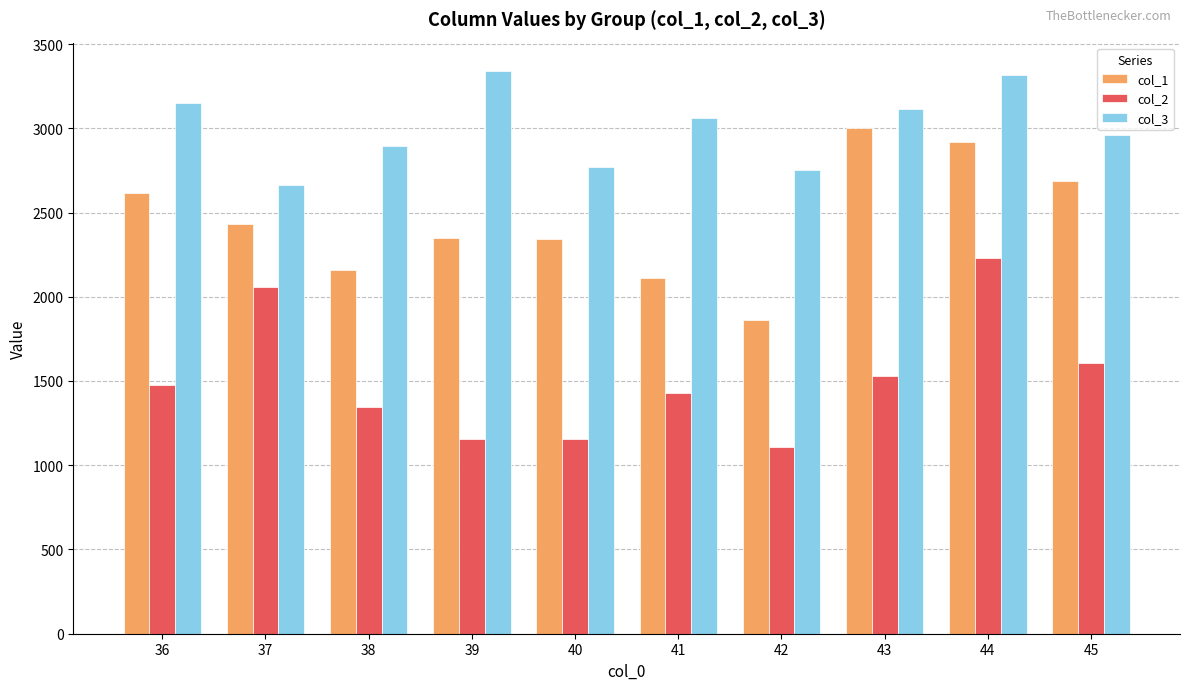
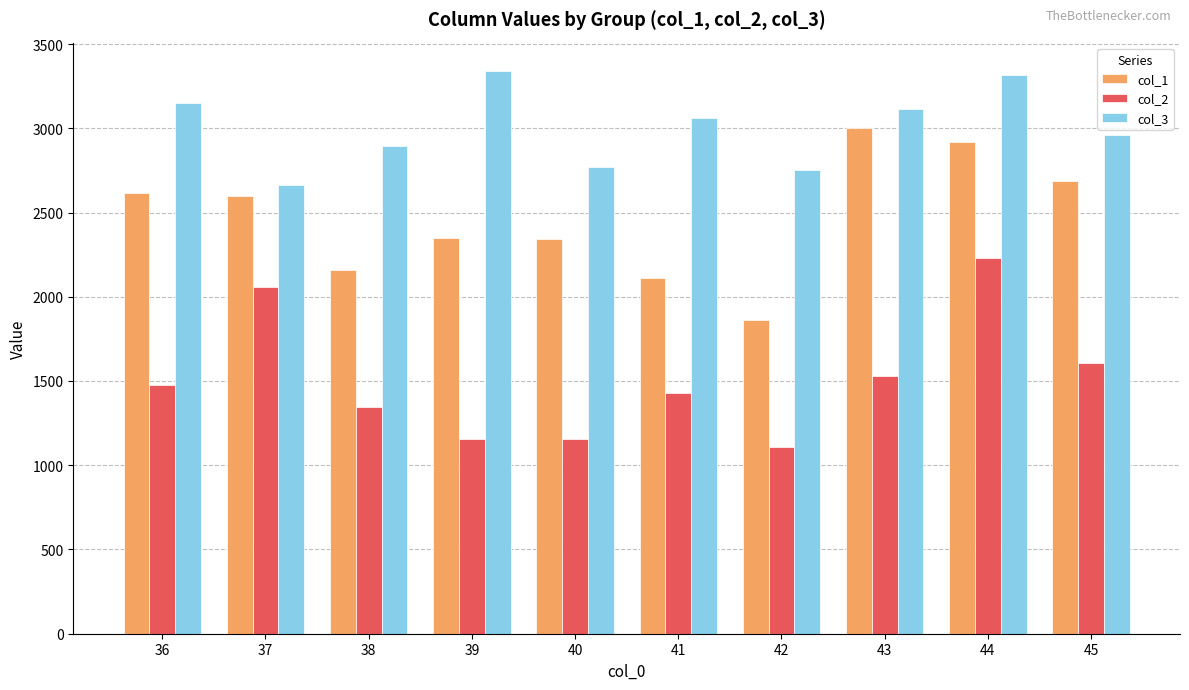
  {
    "col_1": {
      "36": 2620,
-     "37": 2430,
+     "37": 2600,
      "38": 2160,
      "39": 2350,
      "40": 2340,
      "41": 2110,
      "42": 1860,
      "43": 3000,
      "44": 2920,
      "45": 2690
    },
    "col_2": {
      "36": 1470,
      "37": 2060,
      "38": 1350,
      "39": 1160,
      "40": 1160,
      "41": 1430,
      "42": 1110,
      "43": 1530,
      "44": 2230,
      "45": 1610
    },
    "col_3": {
      "36": 3150,
      "37": 2660,
      "38": 2890,
      "39": 3340,
      "40": 2770,
      "41": 3060,
      "42": 2750,
      "43": 3110,
      "44": 3320,
      "45": 2960
    }
  }
